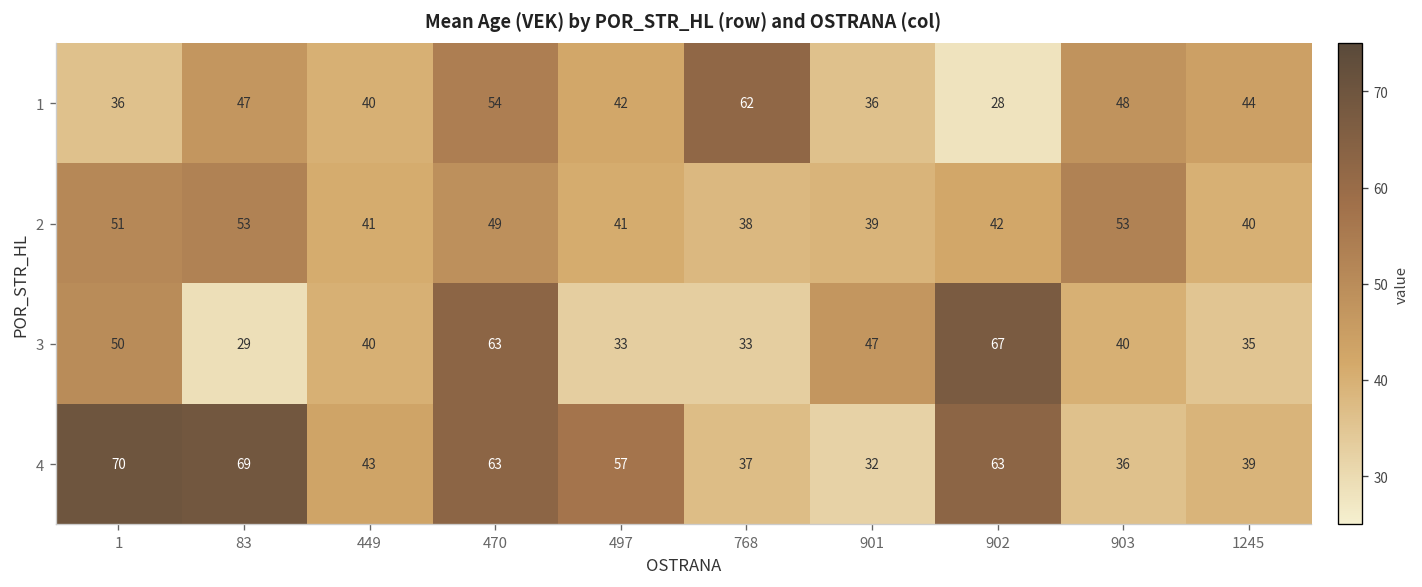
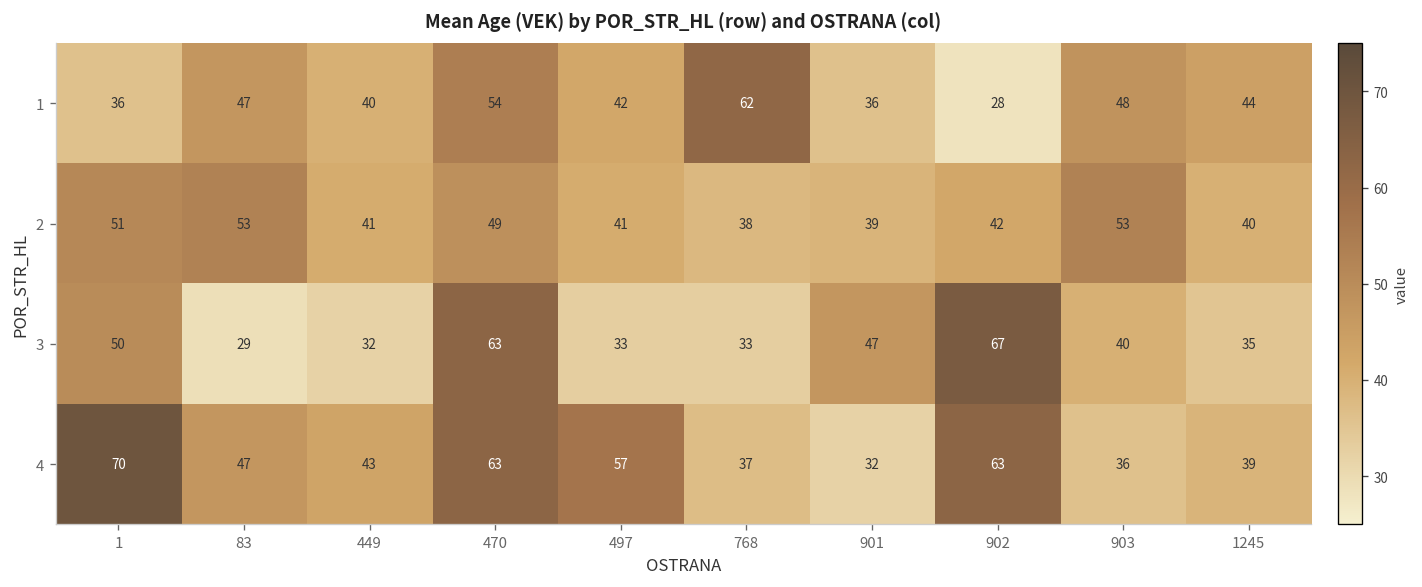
  {
    "1": {
      "1": 36,
      "83": 47,
      "449": 40,
      "470": 54,
      "497": 42,
      "768": 62,
      "901": 36,
      "902": 28,
      "903": 48,
      "1245": 44
    },
    "2": {
      "1": 51,
      "83": 53,
      "449": 41,
      "470": 49,
      "497": 41,
      "768": 38,
      "901": 39,
      "902": 42,
      "903": 53,
      "1245": 40
    },
    "3": {
      "1": 50,
      "83": 29,
-     "449": 40,
+     "449": 32,
      "470": 63,
      "497": 33,
      "768": 33,
      "901": 47,
      "902": 67,
      "903": 40,
      "1245": 35
    },
    "4": {
      "1": 70,
-     "83": 69,
+     "83": 47,
      "449": 43,
      "470": 63,
      "497": 57,
      "768": 37,
      "901": 32,
      "902": 63,
      "903": 36,
      "1245": 39
    }
  }
